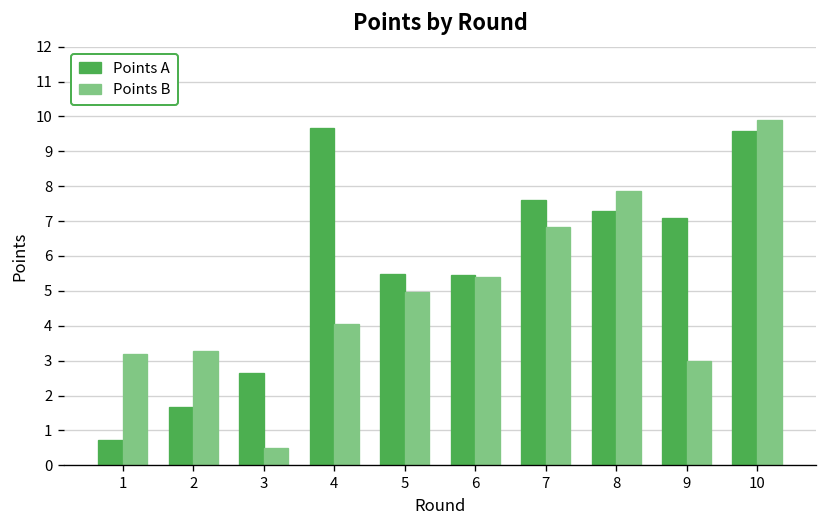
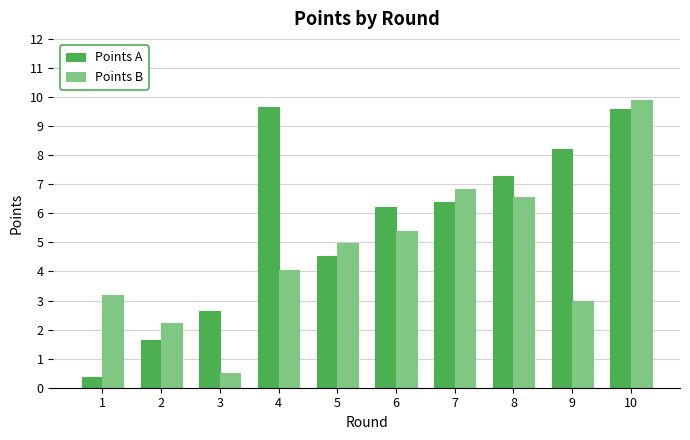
  {
    "Points A": {
-     "1": 0.7,
+     "1": 0.4,
      "2": 1.7,
      "3": 2.6,
      "4": 9.7,
-     "5": 5.5,
-     "6": 5.5,
-     "7": 7.6,
+     "5": 4.5,
+     "6": 6.2,
+     "7": 6.4,
      "8": 7.3,
-     "9": 7.1,
+     "9": 8.2,
      "10": 9.6
    },
    "Points B": {
      "1": 3.2,
-     "2": 3.3,
+     "2": 2.2,
      "3": 0.5,
      "4": 4.0,
      "5": 5.0,
      "6": 5.4,
      "7": 6.8,
-     "8": 7.9,
+     "8": 6.6,
      "9": 3.0,
      "10": 9.9
    }
  }
